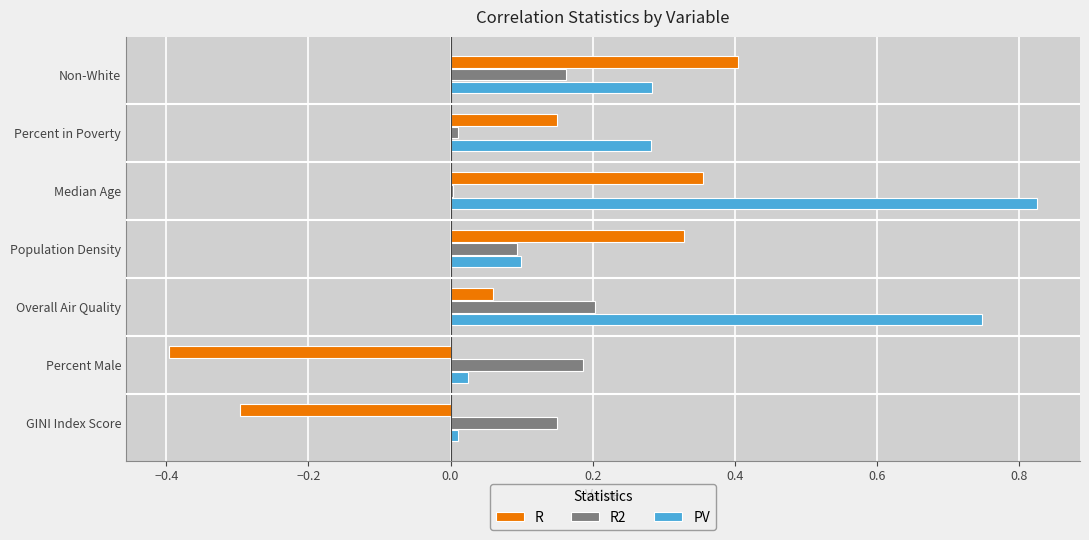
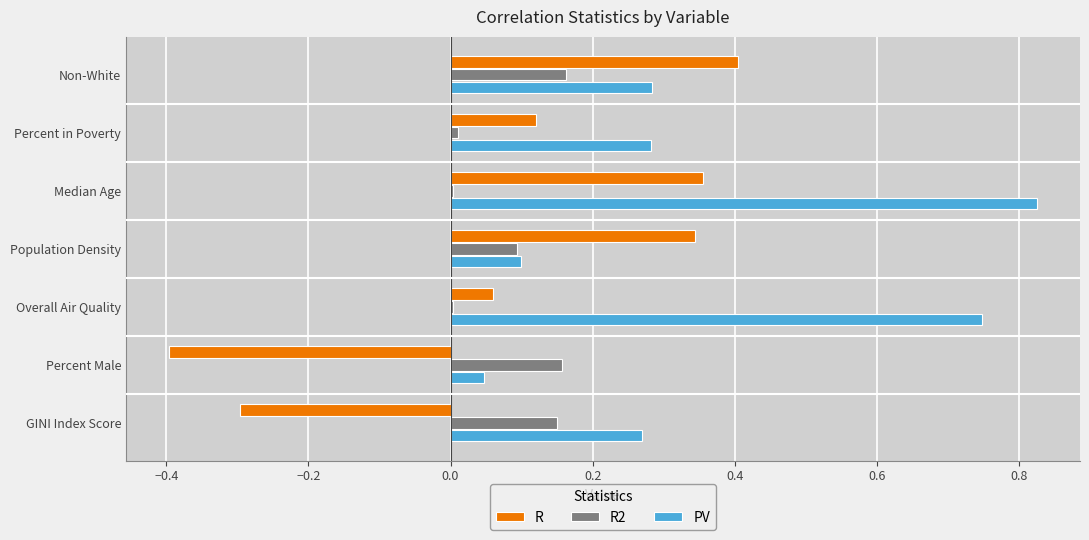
  {
    "R": {
      "Non-White": 0.40,
-     "Percent in Poverty": 0.15,
+     "Percent in Poverty": 0.12,
      "Median Age": 0.36,
-     "Population Density": 0.33,
+     "Population Density": 0.34,
      "Overall Air Quality": 0.06,
      "Percent Male": -0.40,
      "GINI Index Score": -0.30
    },
    "R2": {
      "Non-White": 0.16,
      "Percent in Poverty": 0.01,
      "Population Density": 0.09,
-     "Overall Air Quality": 0.20,
-     "Percent Male": 0.19,
+     "Overall Air Quality": 0.00,
+     "Percent Male": 0.16,
      "GINI Index Score": 0.15
    },
    "PV": {
      "Non-White": 0.28,
      "Percent in Poverty": 0.28,
      "Median Age": 0.83,
      "Population Density": 0.10,
      "Overall Air Quality": 0.75,
-     "Percent Male": 0.03,
-     "GINI Index Score": 0.01
+     "Percent Male": 0.05,
+     "GINI Index Score": 0.27
    }
  }
